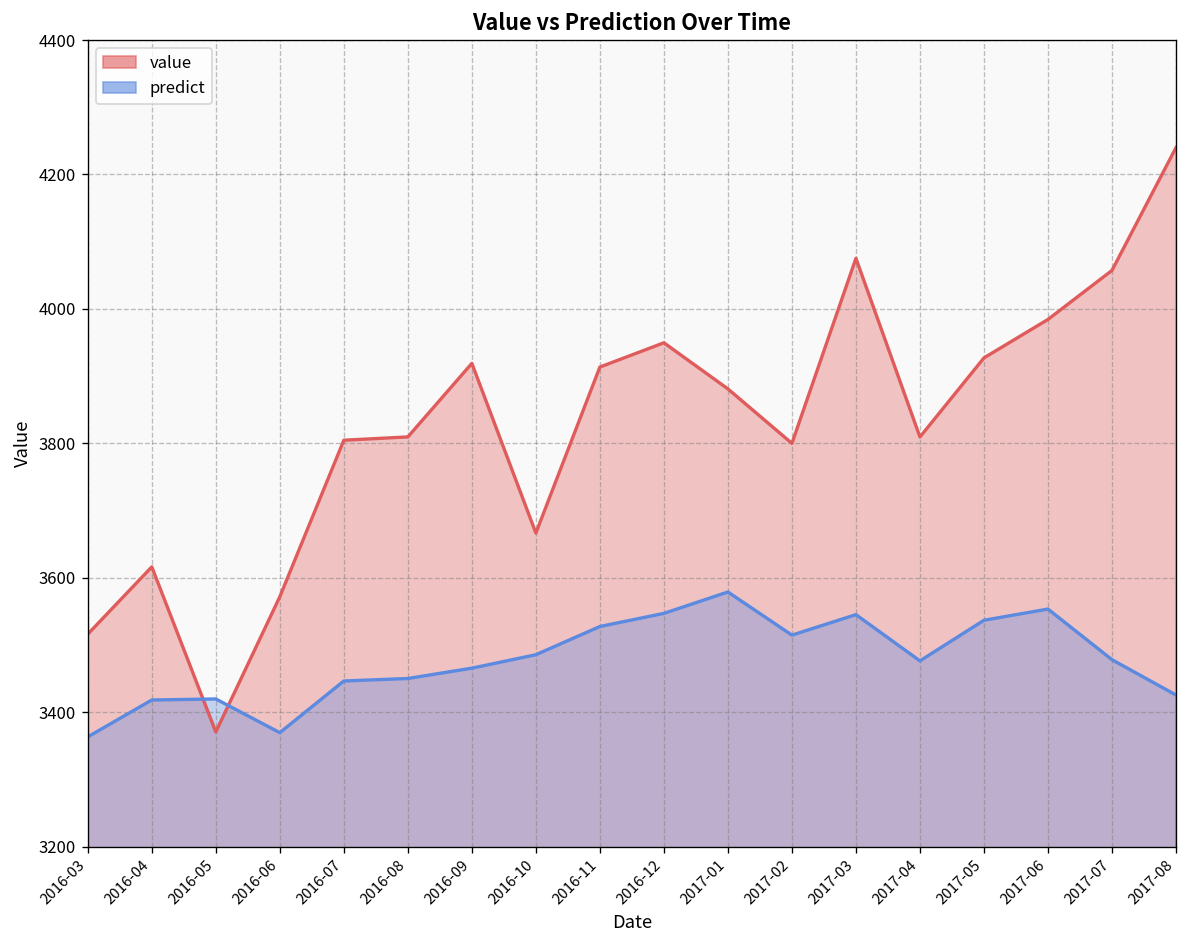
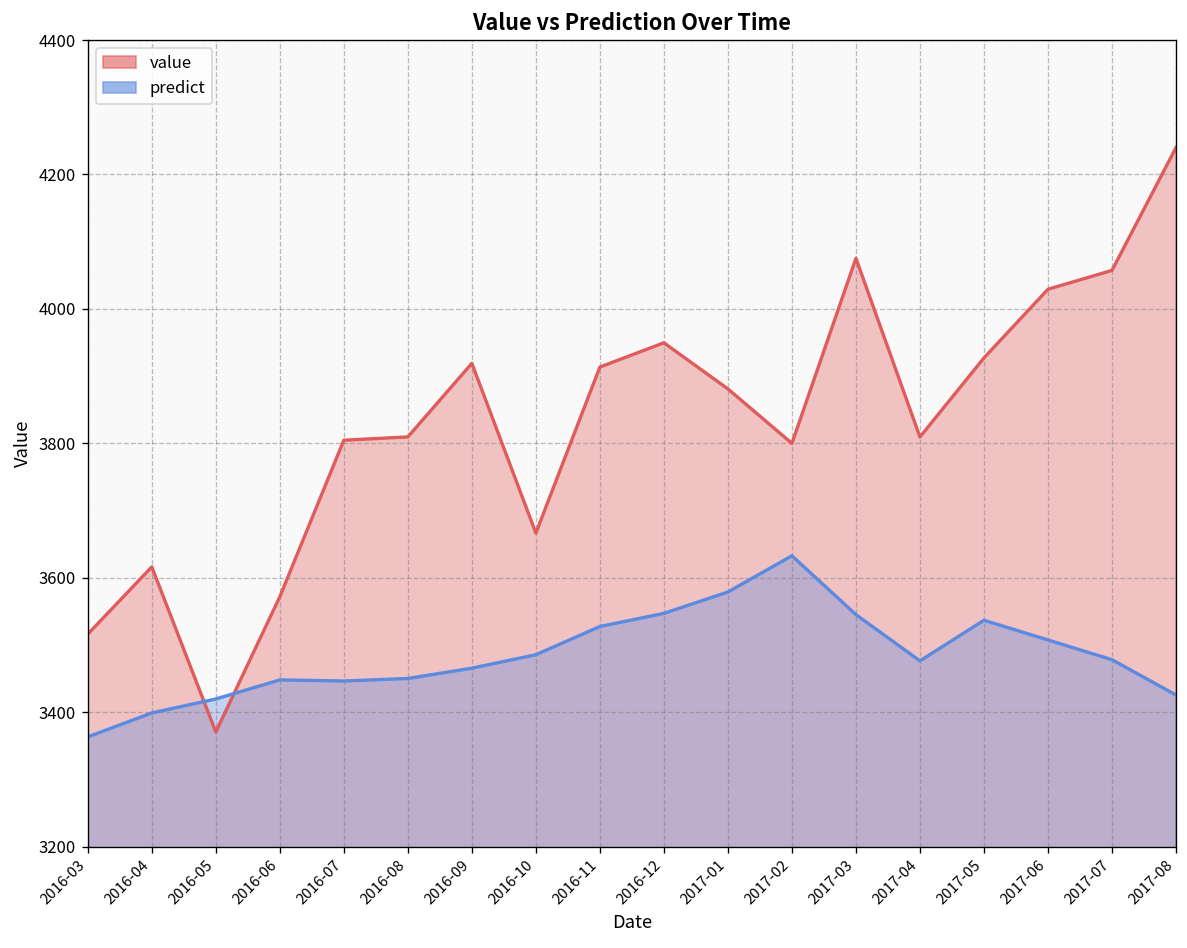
  {
    "value": {
      "2016-03": 3520,
      "2016-04": 3620,
      "2016-05": 3370,
      "2016-06": 3570,
      "2016-07": 3800,
      "2016-08": 3810,
      "2016-09": 3920,
      "2016-10": 3670,
      "2016-11": 3910,
      "2016-12": 3950,
      "2017-01": 3880,
      "2017-02": 3800,
      "2017-03": 4080,
      "2017-04": 3810,
      "2017-05": 3930,
-     "2017-06": 3980,
+     "2017-06": 4030,
      "2017-07": 4060,
      "2017-08": 4240
    },
    "predict": {
      "2016-03": 3360,
-     "2016-04": 3420,
+     "2016-04": 3400,
      "2016-05": 3420,
-     "2016-06": 3370,
+     "2016-06": 3450,
      "2016-07": 3450,
      "2016-08": 3450,
      "2016-09": 3470,
      "2016-10": 3490,
      "2016-11": 3530,
      "2016-12": 3550,
      "2017-01": 3580,
-     "2017-02": 3510,
+     "2017-02": 3630,
      "2017-03": 3550,
      "2017-04": 3480,
      "2017-05": 3540,
-     "2017-06": 3550,
+     "2017-06": 3510,
      "2017-07": 3480,
      "2017-08": 3430
    }
  }
